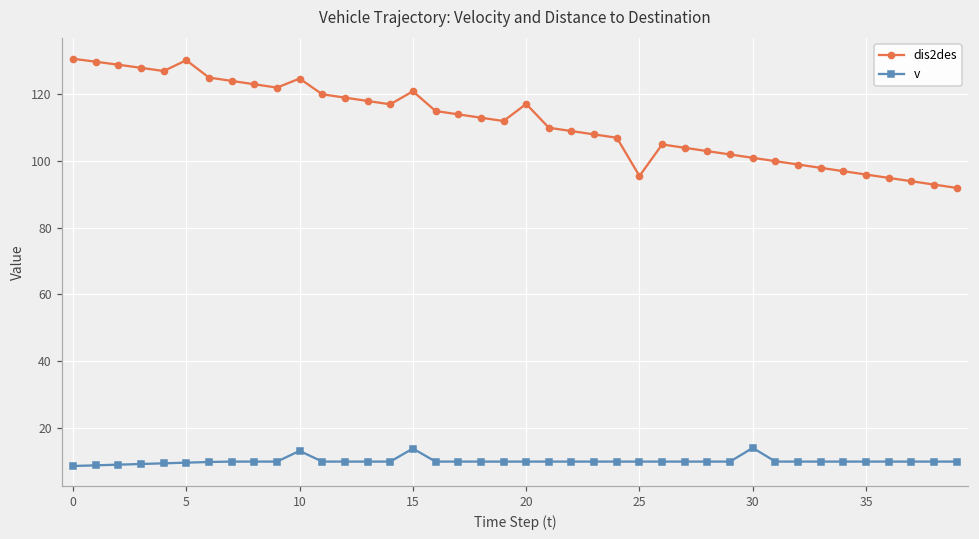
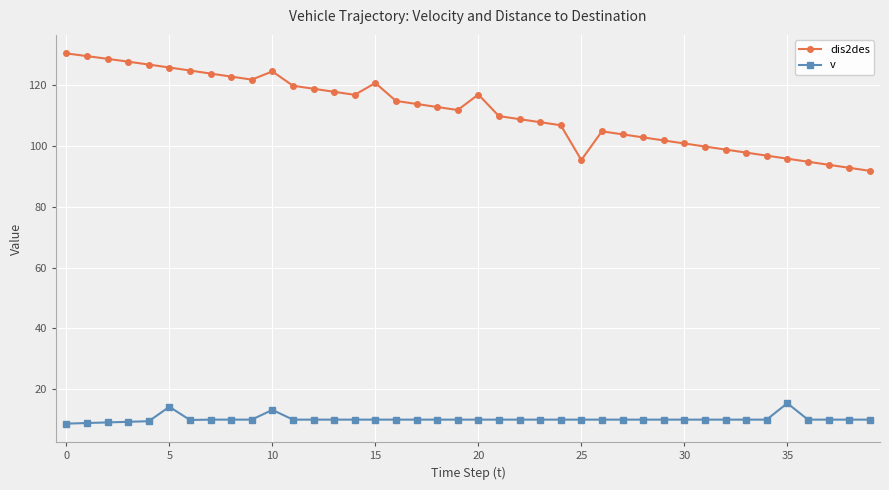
  {
    "dis2des": {
      "0": 130,
-     "5": 130,
+     "5": 126,
      "10": 125,
      "15": 121,
      "20": 117,
      "25": 95,
      "30": 101,
      "35": 96
    },
    "v": {
      "0": 9,
-     "5": 10,
+     "5": 14,
      "10": 13,
-     "15": 14,
+     "15": 10,
      "20": 10,
      "25": 10,
-     "30": 14,
-     "35": 10
+     "30": 10,
+     "35": 15
    }
  }
